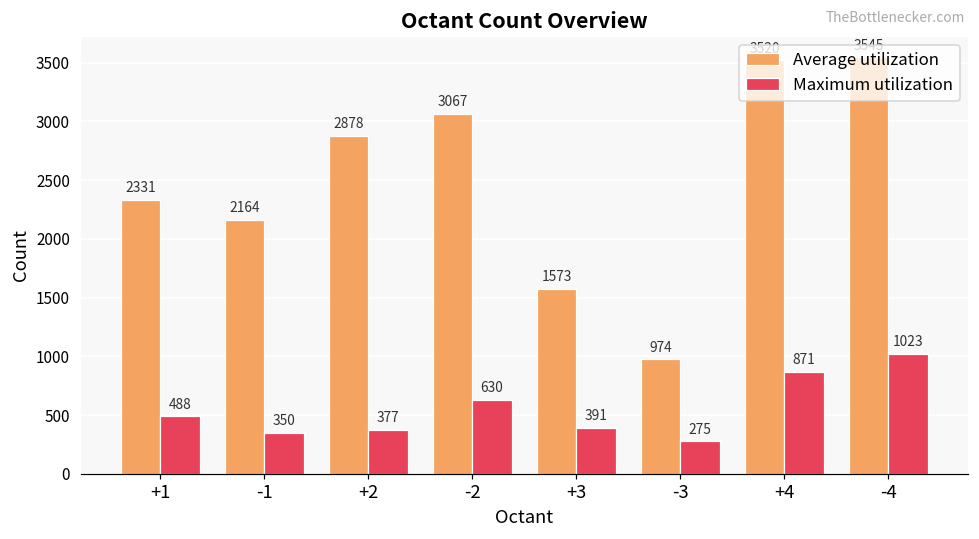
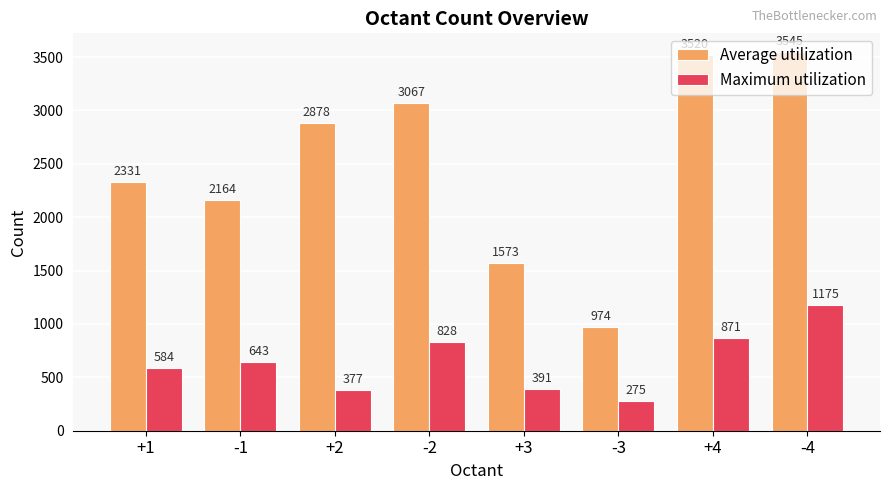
  {
    "Average utilization": {
      "+1": 2331,
      "-1": 2164,
      "+2": 2878,
      "-2": 3067,
      "+3": 1573,
      "-3": 974
    },
    "Maximum utilization": {
-     "+1": 488,
-     "-1": 350,
+     "+1": 584,
+     "-1": 643,
      "+2": 377,
-     "-2": 630,
+     "-2": 828,
      "+3": 391,
      "-3": 275,
      "+4": 871,
-     "-4": 1023
+     "-4": 1175
    }
  }
